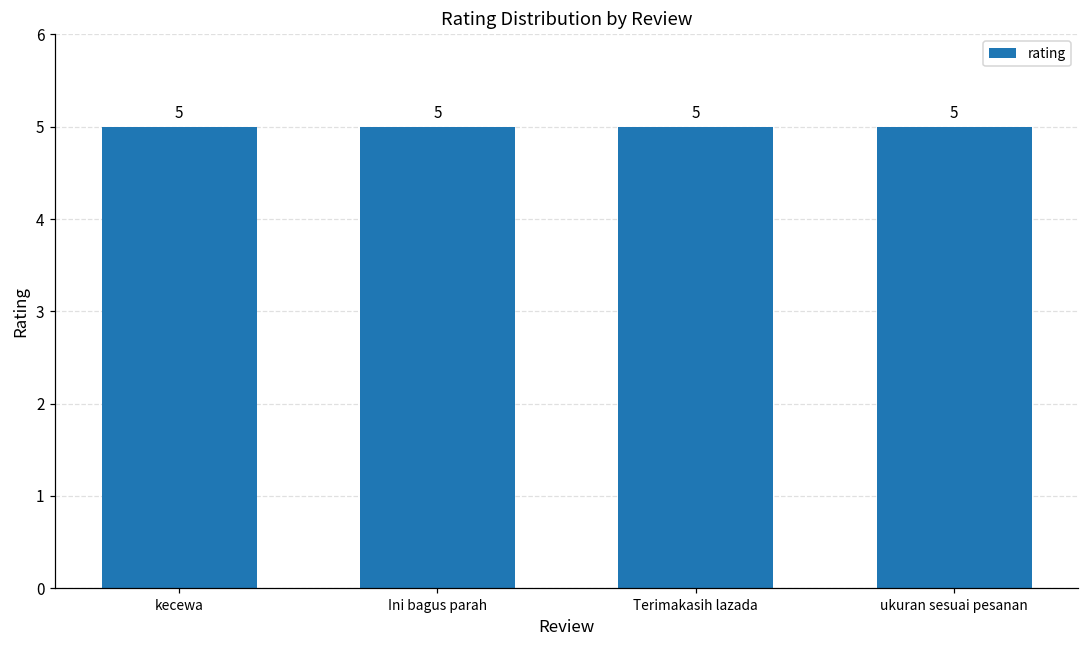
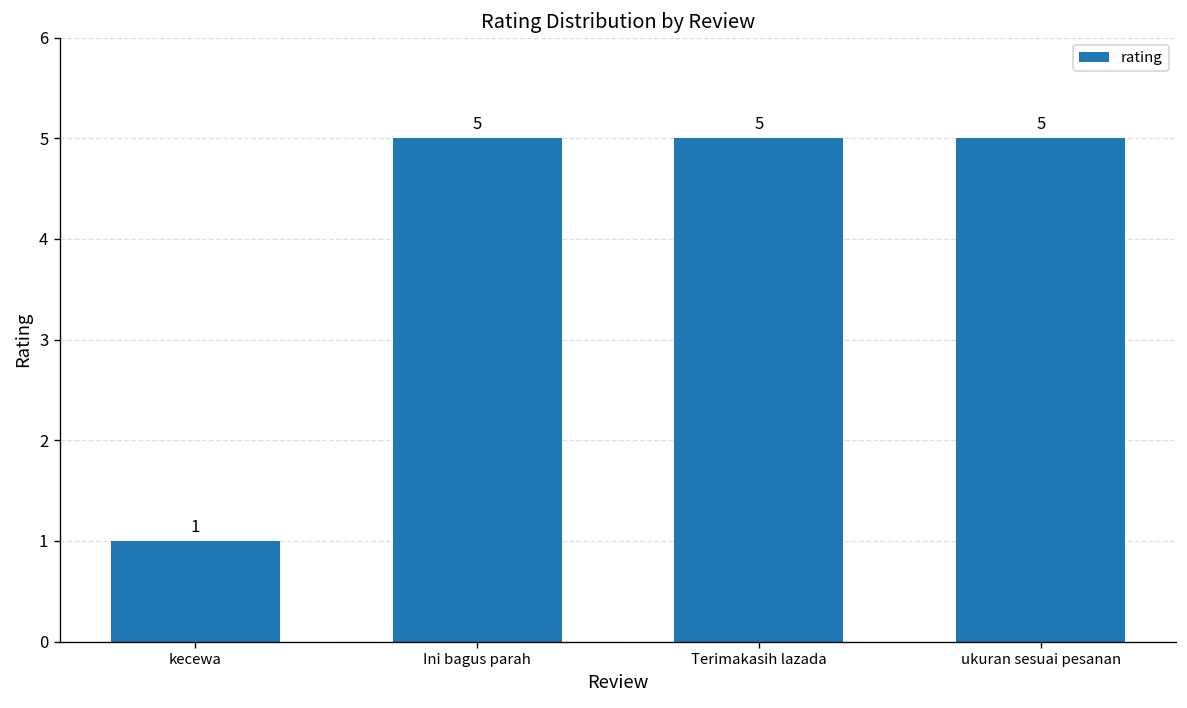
  {
-   "kecewa": 5,
+   "kecewa": 1,
    "Ini bagus parah": 5,
    "Terimakasih lazada": 5,
    "ukuran sesuai pesanan": 5
  }
